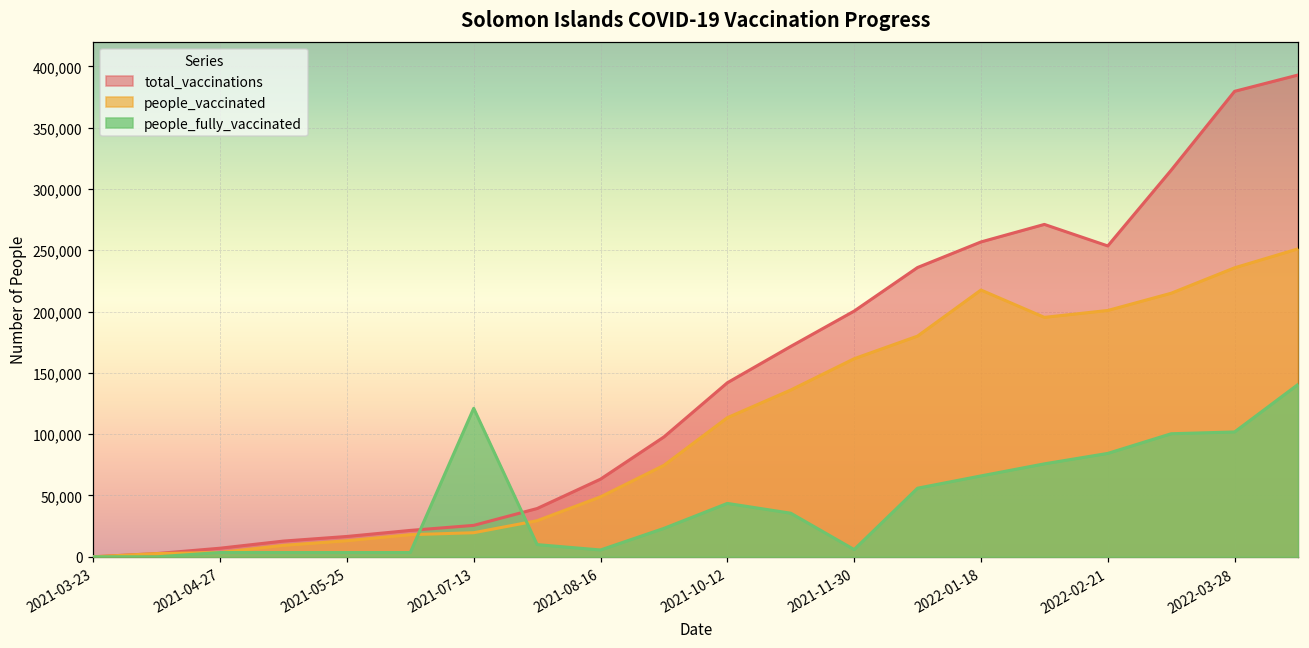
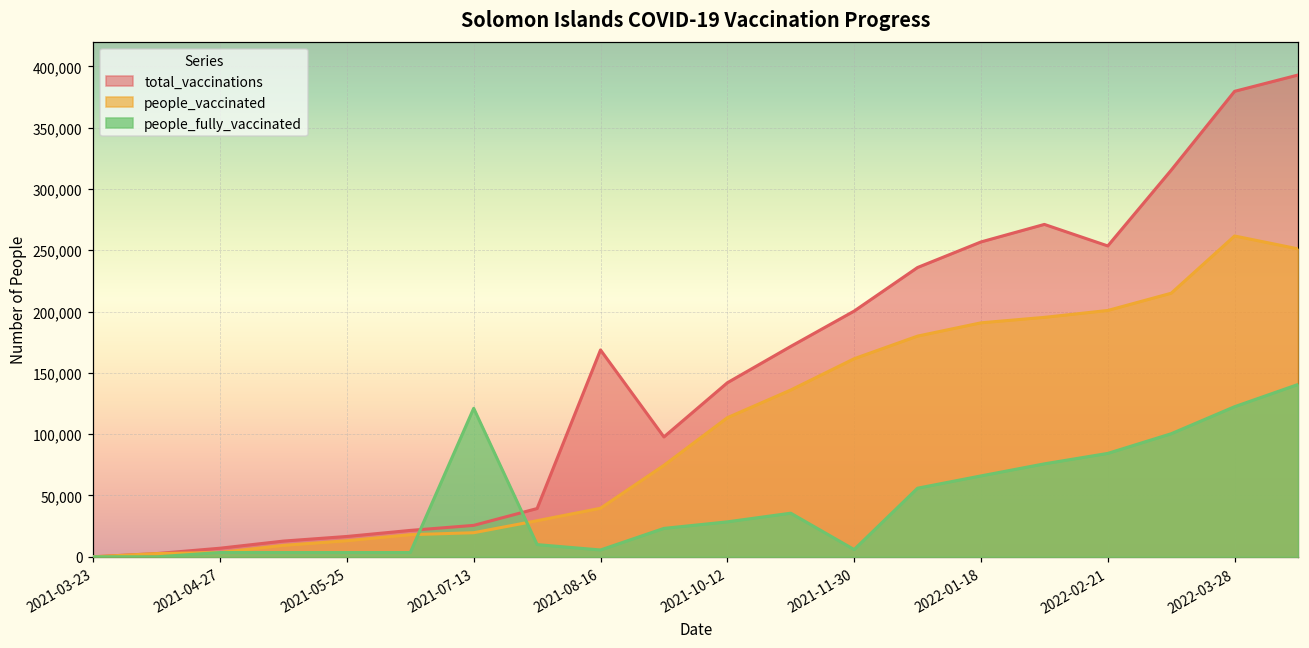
  {
    "total_vaccinations": {
      "2021-04-27": "7,000",
      "2021-05-25": "17,000",
      "2021-07-13": "26,000",
-     "2021-08-16": "63,000",
+     "2021-08-16": "169,000",
      "2021-10-12": "142,000",
      "2021-11-30": "200,000",
      "2022-01-18": "257,000",
      "2022-02-21": "254,000",
      "2022-03-28": "380,000"
    },
    "people_vaccinated": {
      "2021-05-25": "13,000",
      "2021-07-13": "20,000",
-     "2021-08-16": "49,000",
+     "2021-08-16": "40,000",
      "2021-10-12": "113,000",
      "2021-11-30": "162,000",
-     "2022-01-18": "218,000",
+     "2022-01-18": "191,000",
      "2022-02-21": "201,000",
-     "2022-03-28": "236,000"
+     "2022-03-28": "262,000"
    },
    "people_fully_vaccinated": {
      "2021-05-25": "3,000",
      "2021-07-13": "121,000",
      "2021-08-16": "6,000",
-     "2021-10-12": "44,000",
+     "2021-10-12": "28,000",
      "2021-11-30": "6,000",
      "2022-01-18": "66,000",
      "2022-02-21": "84,000",
-     "2022-03-28": "102,000"
+     "2022-03-28": "122,000"
    }
  }
